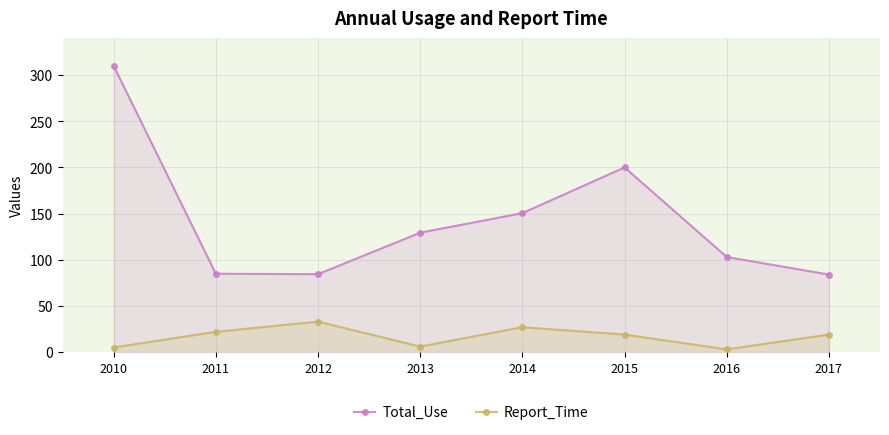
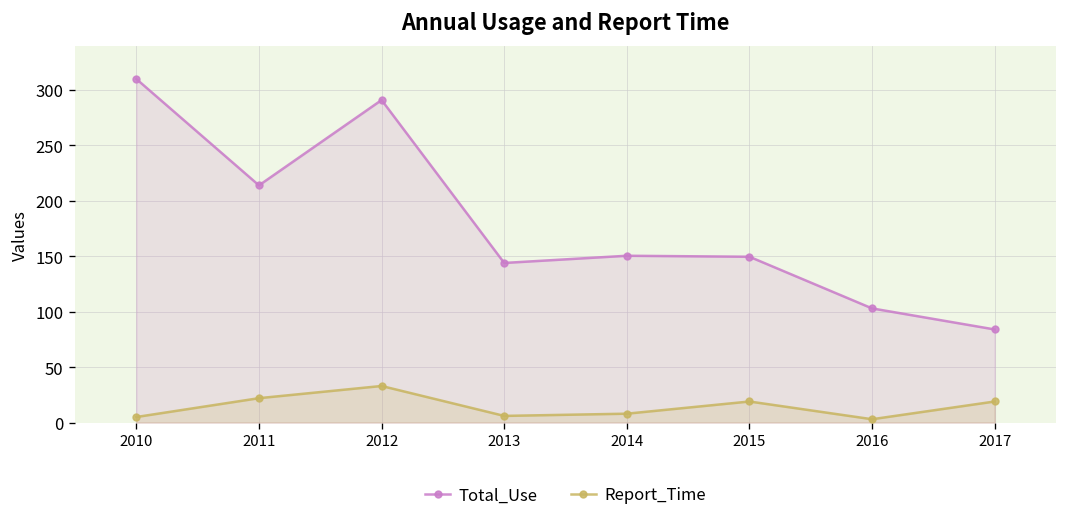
  {
    "Total_Use": {
      "2010": 310,
-     "2011": 80,
-     "2012": 80,
-     "2013": 130,
+     "2011": 210,
+     "2012": 290,
+     "2013": 140,
      "2014": 150,
-     "2015": 200,
+     "2015": 150,
      "2016": 100,
      "2017": 80
    },
    "Report_Time": {
      "2010": 10,
      "2011": 20,
      "2012": 30,
      "2013": 10,
-     "2014": 30,
+     "2014": 10,
      "2015": 20,
      "2016": 0,
      "2017": 20
    }
  }
